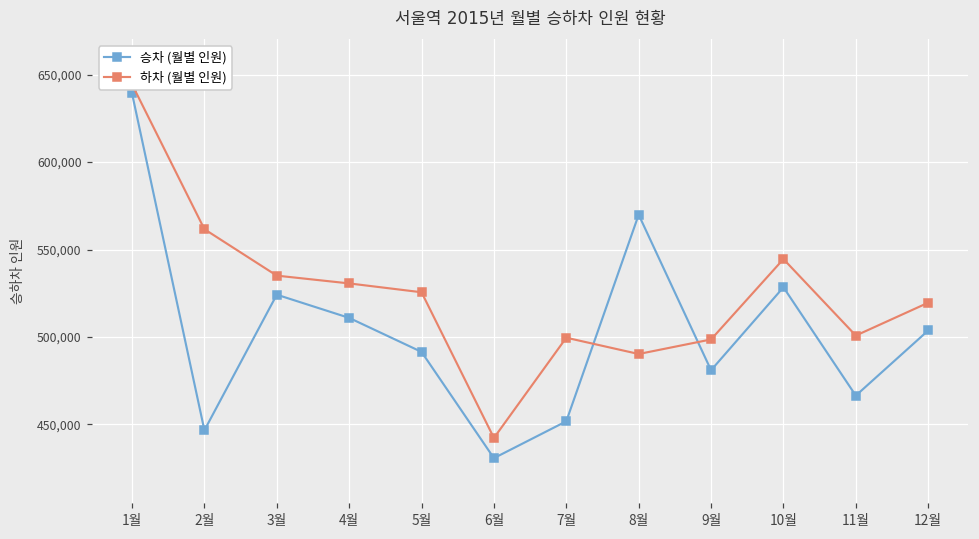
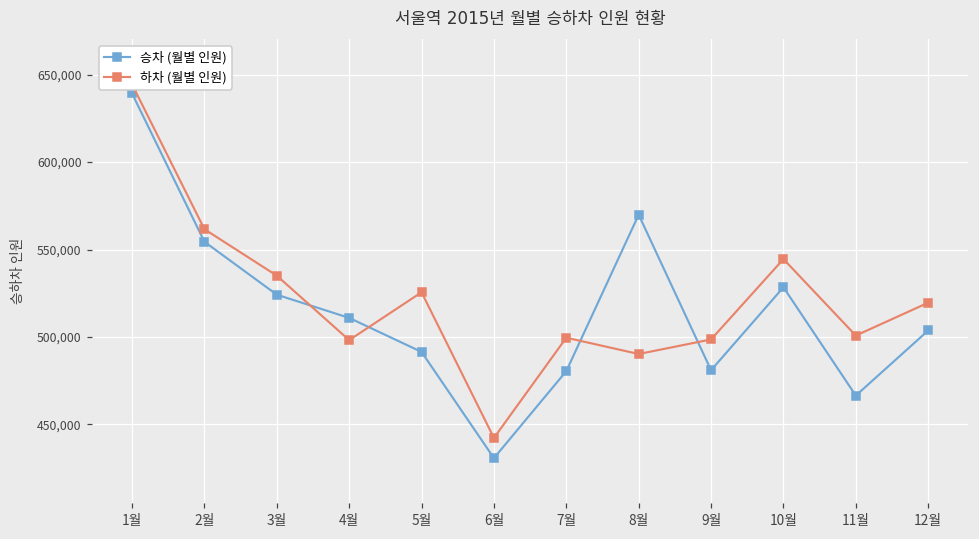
  {
    "승차 (월별 인원)": {
      "1월": "639,000",
-     "2월": "447,000",
+     "2월": "554,000",
      "3월": "524,000",
      "4월": "511,000",
      "5월": "491,000",
      "6월": "431,000",
-     "7월": "452,000",
+     "7월": "480,000",
      "8월": "570,000",
      "9월": "481,000",
      "10월": "528,000",
      "11월": "466,000",
      "12월": "504,000"
    },
    "하차 (월별 인원)": {
      "2월": "562,000",
      "3월": "535,000",
-     "4월": "531,000",
+     "4월": "498,000",
      "5월": "526,000",
      "6월": "442,000",
      "7월": "500,000",
      "8월": "490,000",
      "9월": "499,000",
      "10월": "545,000",
      "11월": "501,000",
      "12월": "520,000"
    }
  }
